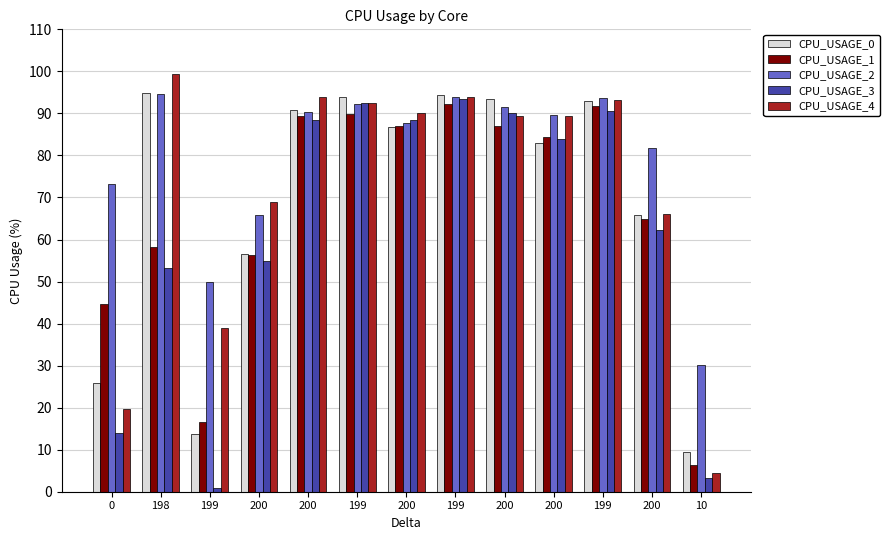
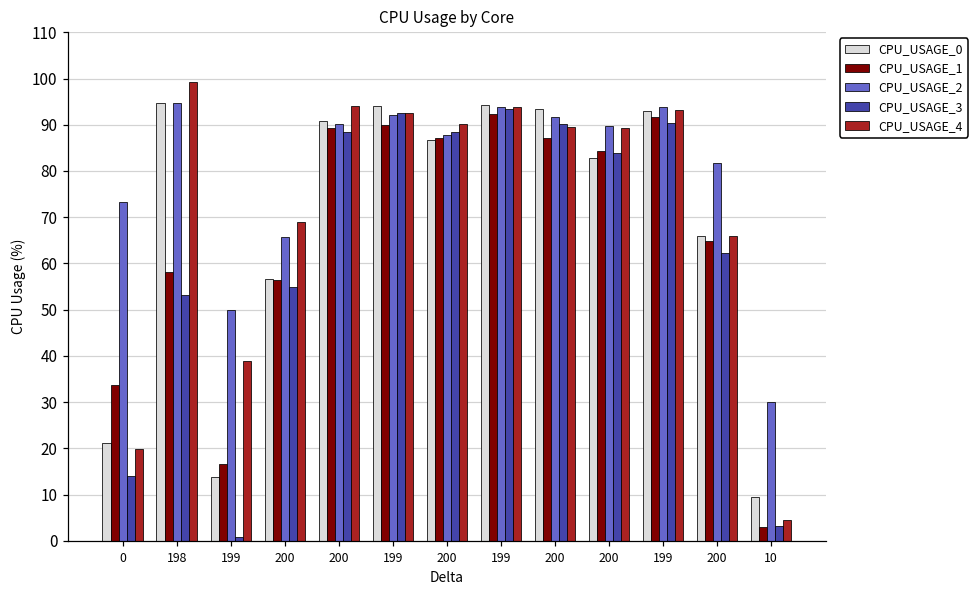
  {
    "CPU_USAGE_0": {
-     "0": 26,
+     "0": 21,
      "198": 95,
      "10": 10
    },
    "CPU_USAGE_1": {
-     "0": 45,
+     "0": 34,
      "198": 58,
-     "10": 6
+     "10": 3
    },
    "CPU_USAGE_4": {
      "0": 20,
      "198": 99,
      "10": 5
    }
  }
